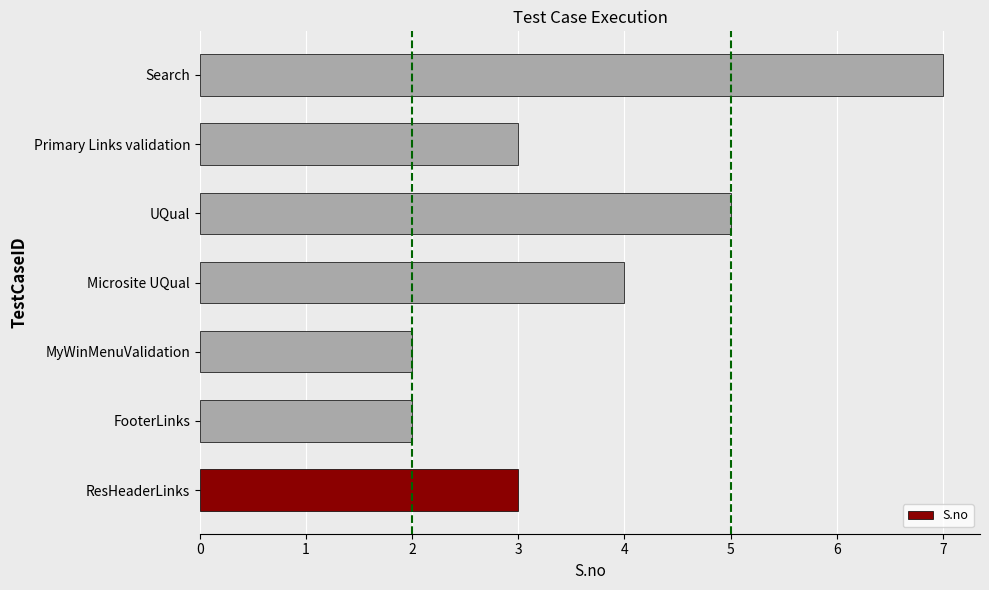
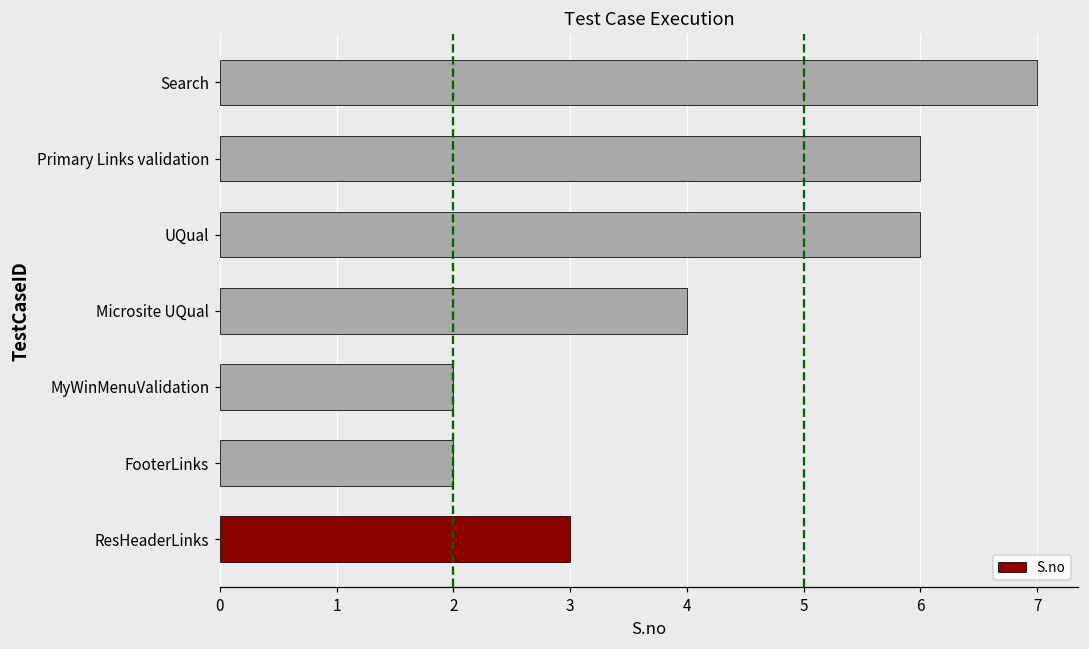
  {
    "Search": 7,
-   "Primary Links validation": 3,
-   "UQual": 5,
+   "Primary Links validation": 6,
+   "UQual": 6,
    "Microsite UQual": 4,
    "MyWinMenuValidation": 2,
    "FooterLinks": 2,
    "ResHeaderLinks": 3
  }
